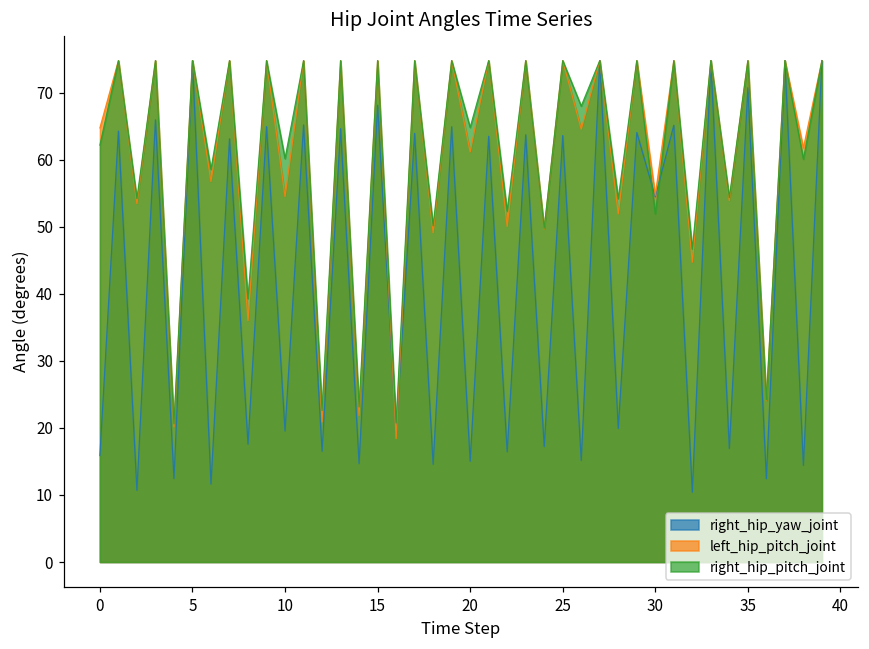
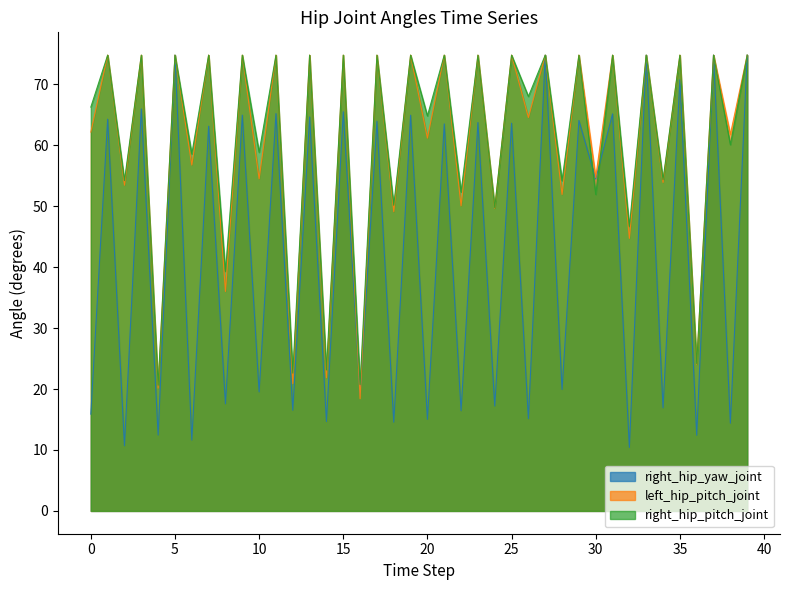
  {
    "right_hip_yaw_joint": {
      "0": 16,
      "10": 20,
-     "15": 68,
+     "15": 66,
      "20": 15,
      "25": 64,
      "35": 71
    },
    "left_hip_pitch_joint": {
-     "0": 65,
+     "0": 62,
      "10": 54,
      "20": 61
    },
    "right_hip_pitch_joint": {
-     "0": 62,
-     "10": 60,
+     "0": 66,
+     "10": 59,
      "20": 65,
      "30": 52
    }
  }
